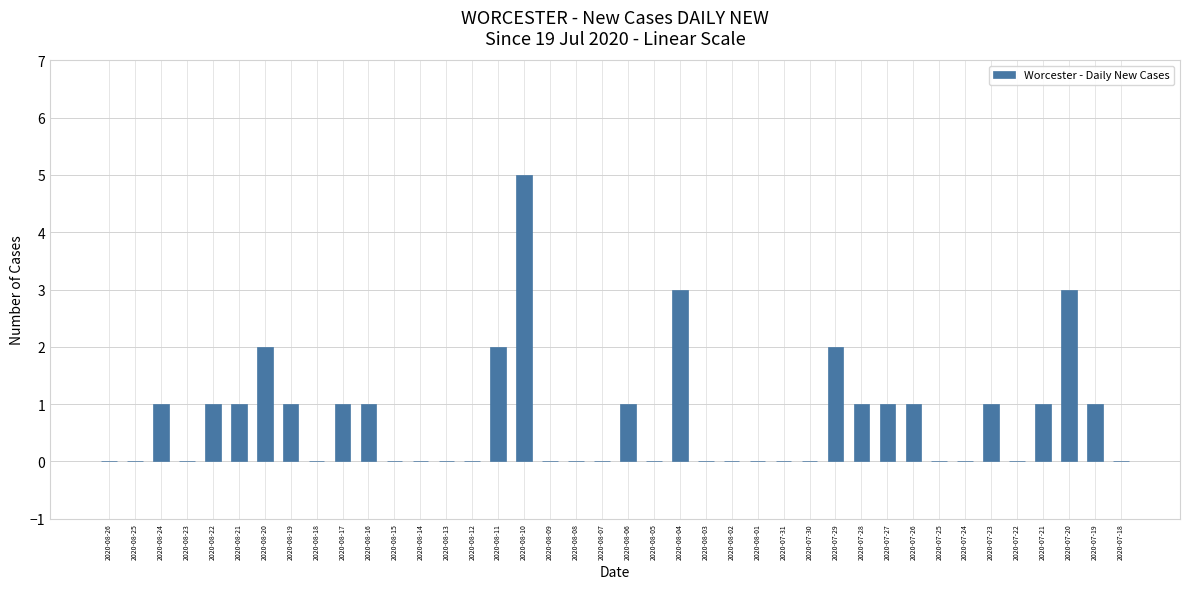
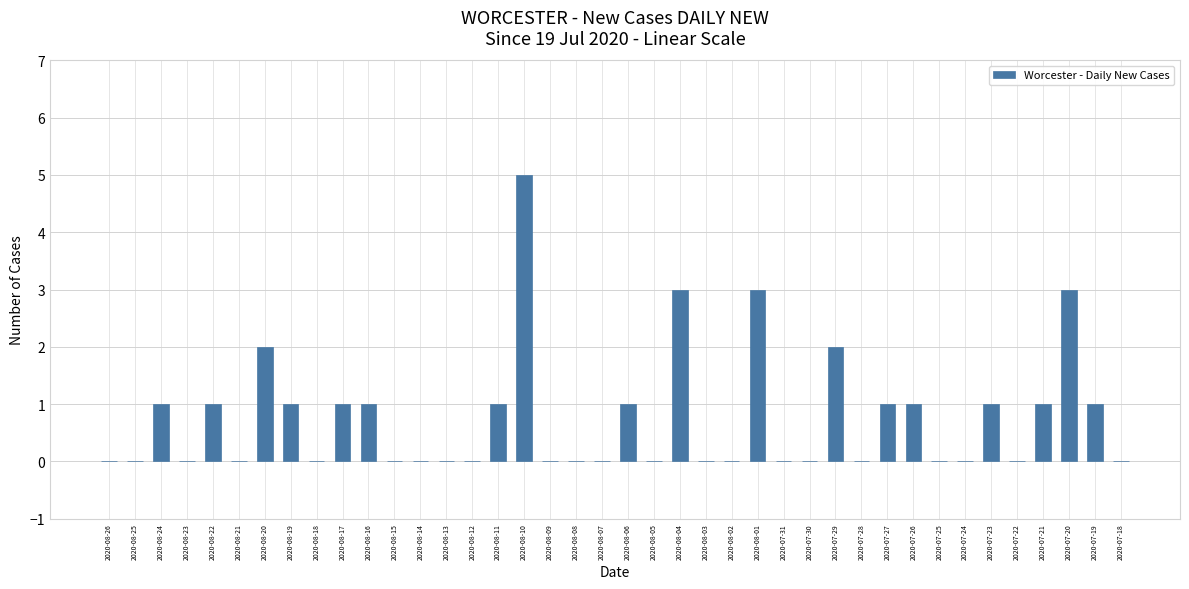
  {
    "2020-08-26": 0,
    "2020-08-25": 0,
    "2020-08-24": 1,
    "2020-08-23": 0,
    "2020-08-22": 1,
-   "2020-08-21": 1,
+   "2020-08-21": 0,
    "2020-08-20": 2,
    "2020-08-19": 1,
    "2020-08-18": 0,
    "2020-08-17": 1,
    "2020-08-16": 1,
    "2020-08-15": 0,
    "2020-08-14": 0,
    "2020-08-13": 0,
    "2020-08-12": 0,
-   "2020-08-11": 2,
+   "2020-08-11": 1,
    "2020-08-10": 5,
    "2020-08-09": 0,
    "2020-08-08": 0,
    "2020-08-07": 0,
    "2020-08-06": 1,
    "2020-08-05": 0,
    "2020-08-04": 3,
    "2020-08-03": 0,
    "2020-08-02": 0,
-   "2020-08-01": 0,
+   "2020-08-01": 3,
    "2020-07-31": 0,
    "2020-07-30": 0,
    "2020-07-29": 2,
-   "2020-07-28": 1,
+   "2020-07-28": 0,
    "2020-07-27": 1,
    "2020-07-26": 1,
    "2020-07-25": 0,
    "2020-07-24": 0,
    "2020-07-23": 1,
    "2020-07-22": 0,
    "2020-07-21": 1,
    "2020-07-20": 3,
    "2020-07-19": 1,
    "2020-07-18": 0
  }
